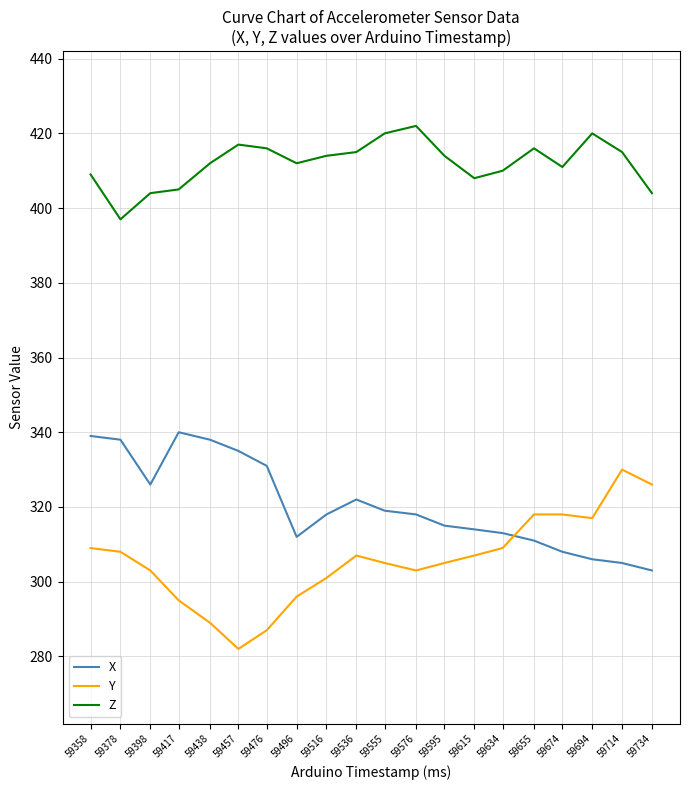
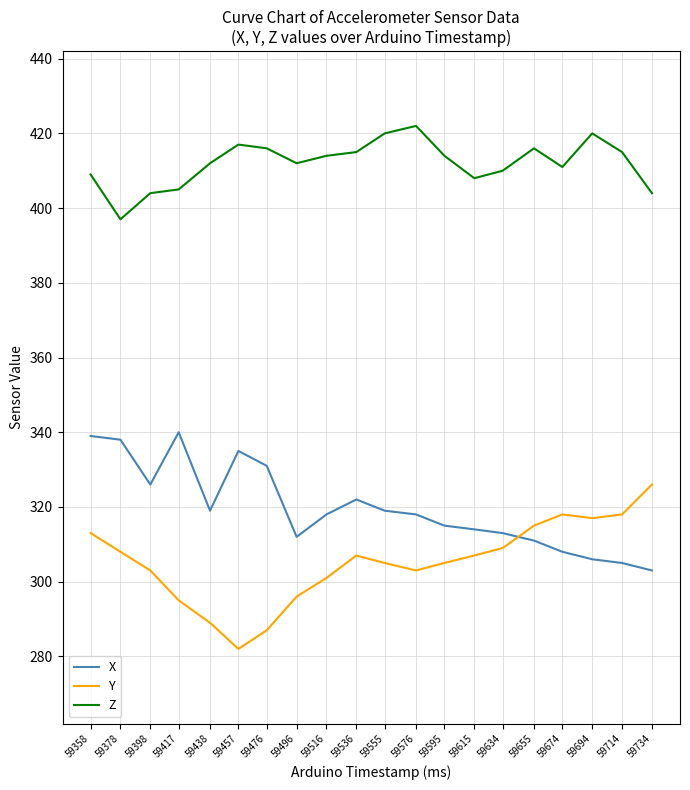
  {
    "X": {
      "59358": 339,
      "59378": 338,
      "59398": 326,
      "59417": 340,
-     "59438": 338,
+     "59438": 319,
      "59457": 335,
      "59476": 331,
      "59496": 312,
      "59516": 318,
      "59536": 322,
      "59555": 319,
      "59576": 318,
      "59595": 315,
      "59615": 314,
      "59634": 313,
      "59655": 311,
      "59674": 308,
      "59694": 306,
      "59714": 305,
      "59734": 303
    },
    "Y": {
-     "59358": 309,
+     "59358": 313,
      "59378": 308,
      "59398": 303,
      "59417": 295,
      "59438": 289,
      "59457": 282,
      "59476": 287,
      "59496": 296,
      "59516": 301,
      "59536": 307,
      "59555": 305,
      "59576": 303,
      "59595": 305,
      "59615": 307,
      "59634": 309,
-     "59655": 318,
+     "59655": 315,
      "59674": 318,
      "59694": 317,
-     "59714": 330,
+     "59714": 318,
      "59734": 326
    },
    "Z": {
      "59358": 409,
      "59378": 397,
      "59398": 404,
      "59417": 405,
      "59438": 412,
      "59457": 417,
      "59476": 416,
      "59496": 412,
      "59516": 414,
      "59536": 415,
      "59555": 420,
      "59576": 422,
      "59595": 414,
      "59615": 408,
      "59634": 410,
      "59655": 416,
      "59674": 411,
      "59694": 420,
      "59714": 415,
      "59734": 404
    }
  }
